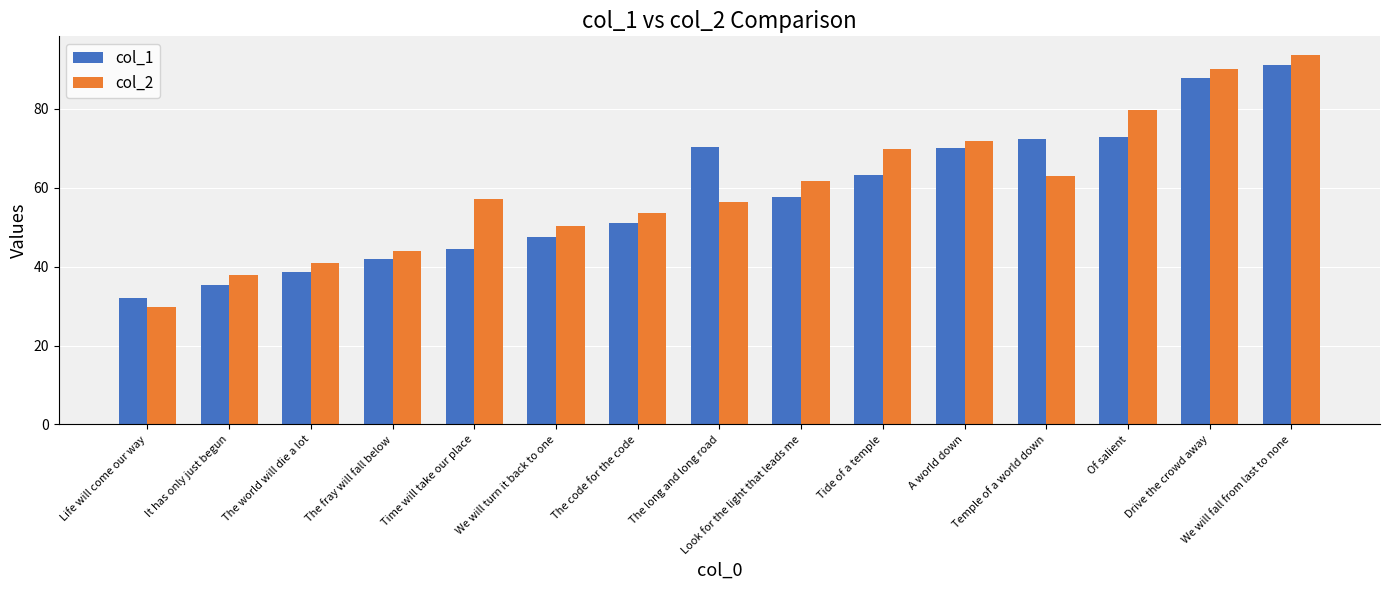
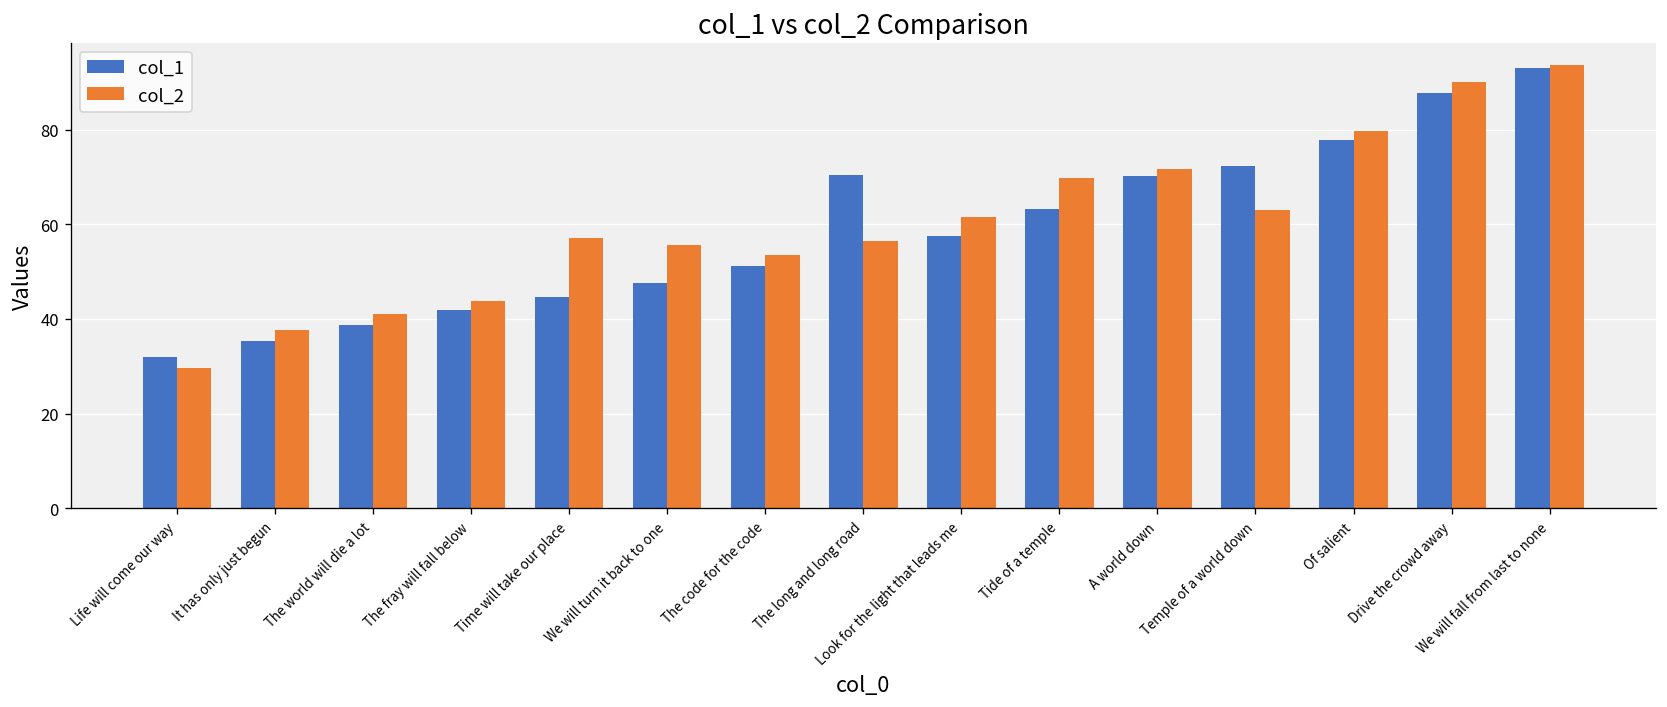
  {
    "col_1": {
      "Life will come our way": 32,
      "It has only just begun": 35,
      "The world will die a lot": 39,
      "The fray will fall below": 42,
      "Time will take our place": 45,
      "We will turn it back to one": 48,
      "The code for the code": 51,
      "The long and long road": 70,
      "Look for the light that leads me": 58,
      "Tide of a temple": 63,
      "A world down": 70,
      "Temple of a world down": 72,
-     "Of salient": 73,
+     "Of salient": 78,
      "Drive the crowd away": 88,
-     "We will fall from last to none": 91
+     "We will fall from last to none": 93
    },
    "col_2": {
      "Life will come our way": 30,
      "It has only just begun": 38,
      "The world will die a lot": 41,
      "The fray will fall below": 44,
      "Time will take our place": 57,
-     "We will turn it back to one": 50,
+     "We will turn it back to one": 56,
      "The code for the code": 53,
      "The long and long road": 56,
      "Look for the light that leads me": 62,
      "Tide of a temple": 70,
      "A world down": 72,
      "Temple of a world down": 63,
      "Of salient": 80,
      "Drive the crowd away": 90,
      "We will fall from last to none": 94
    }
  }
